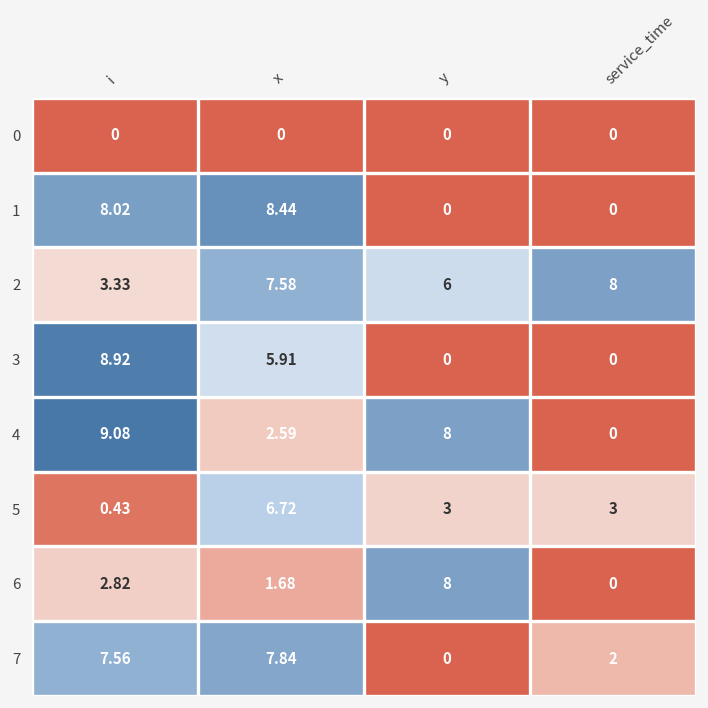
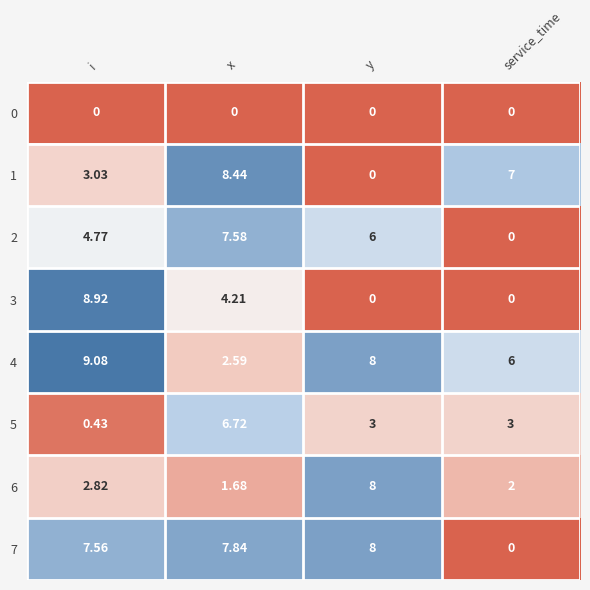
  {
    "0": {
      "i": 0,
      "x": 0,
      "y": 0,
      "service_time": 0
    },
    "1": {
-     "i": 8.02,
+     "i": 3.03,
      "x": 8.44,
      "y": 0,
-     "service_time": 0
+     "service_time": 7
    },
    "2": {
-     "i": 3.33,
+     "i": 4.77,
      "x": 7.58,
      "y": 6,
-     "service_time": 8
+     "service_time": 0
    },
    "3": {
      "i": 8.92,
-     "x": 5.91,
+     "x": 4.21,
      "y": 0,
      "service_time": 0
    },
    "4": {
      "i": 9.08,
      "x": 2.59,
      "y": 8,
-     "service_time": 0
+     "service_time": 6
    },
    "5": {
      "i": 0.43,
      "x": 6.72,
      "y": 3,
      "service_time": 3
    },
    "6": {
      "i": 2.82,
      "x": 1.68,
      "y": 8,
-     "service_time": 0
+     "service_time": 2
    },
    "7": {
      "i": 7.56,
      "x": 7.84,
-     "y": 0,
-     "service_time": 2
+     "y": 8,
+     "service_time": 0
    }
  }
